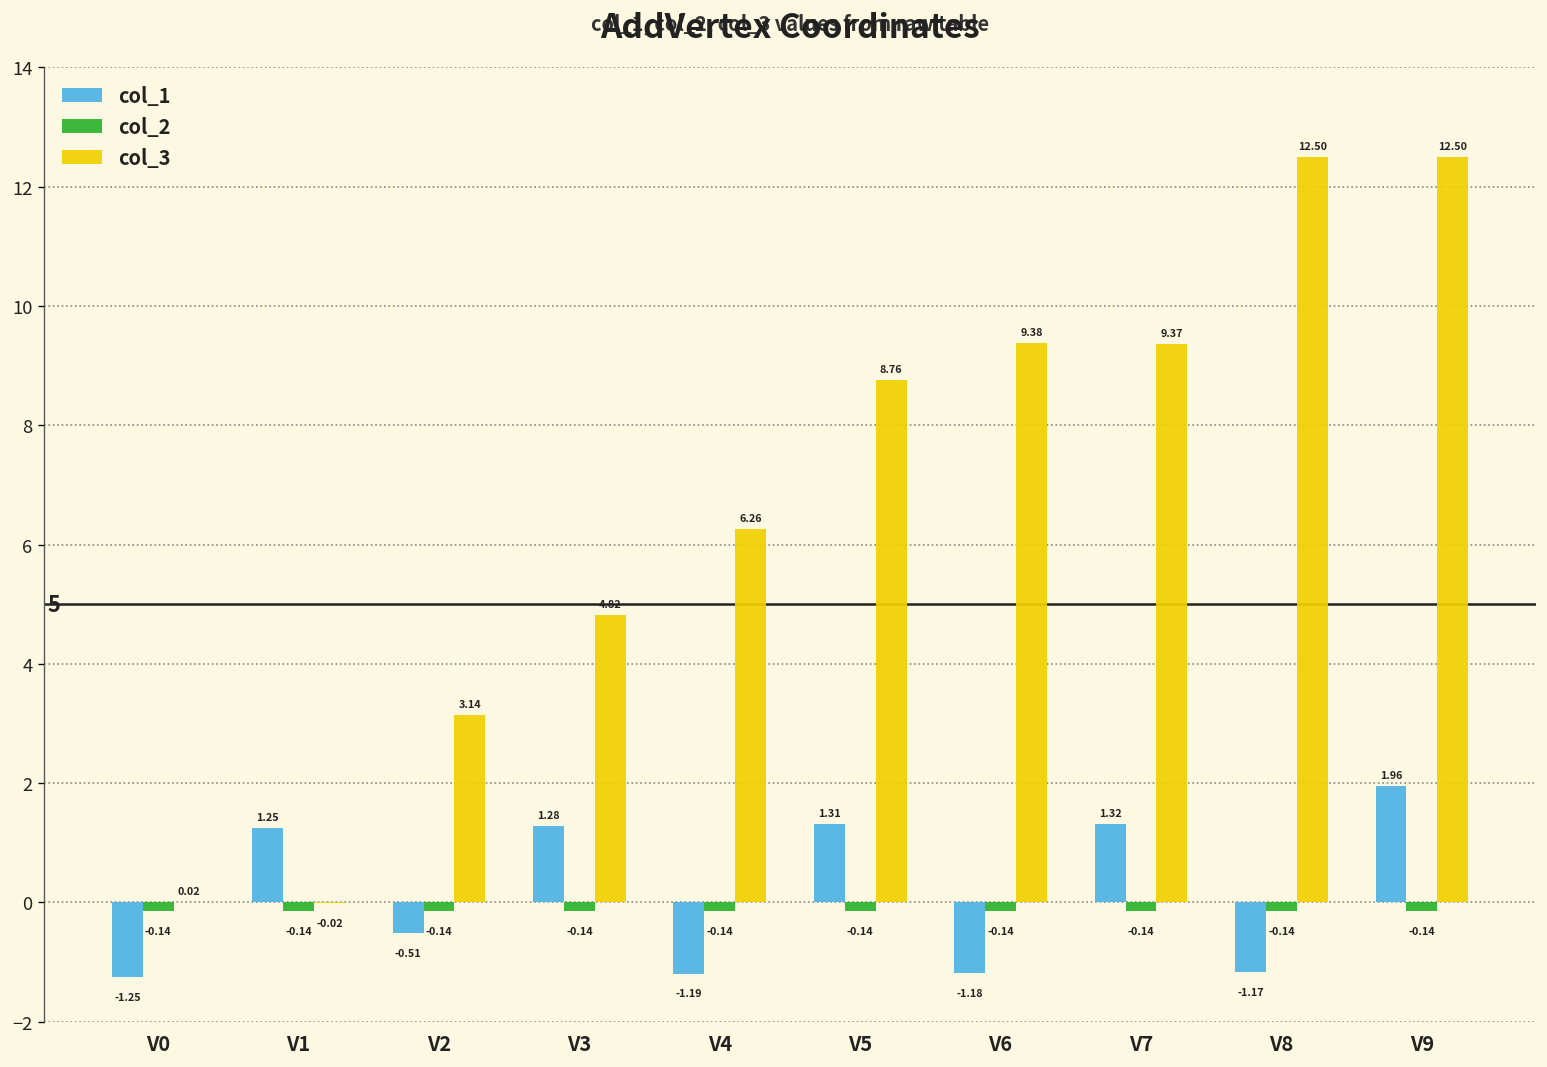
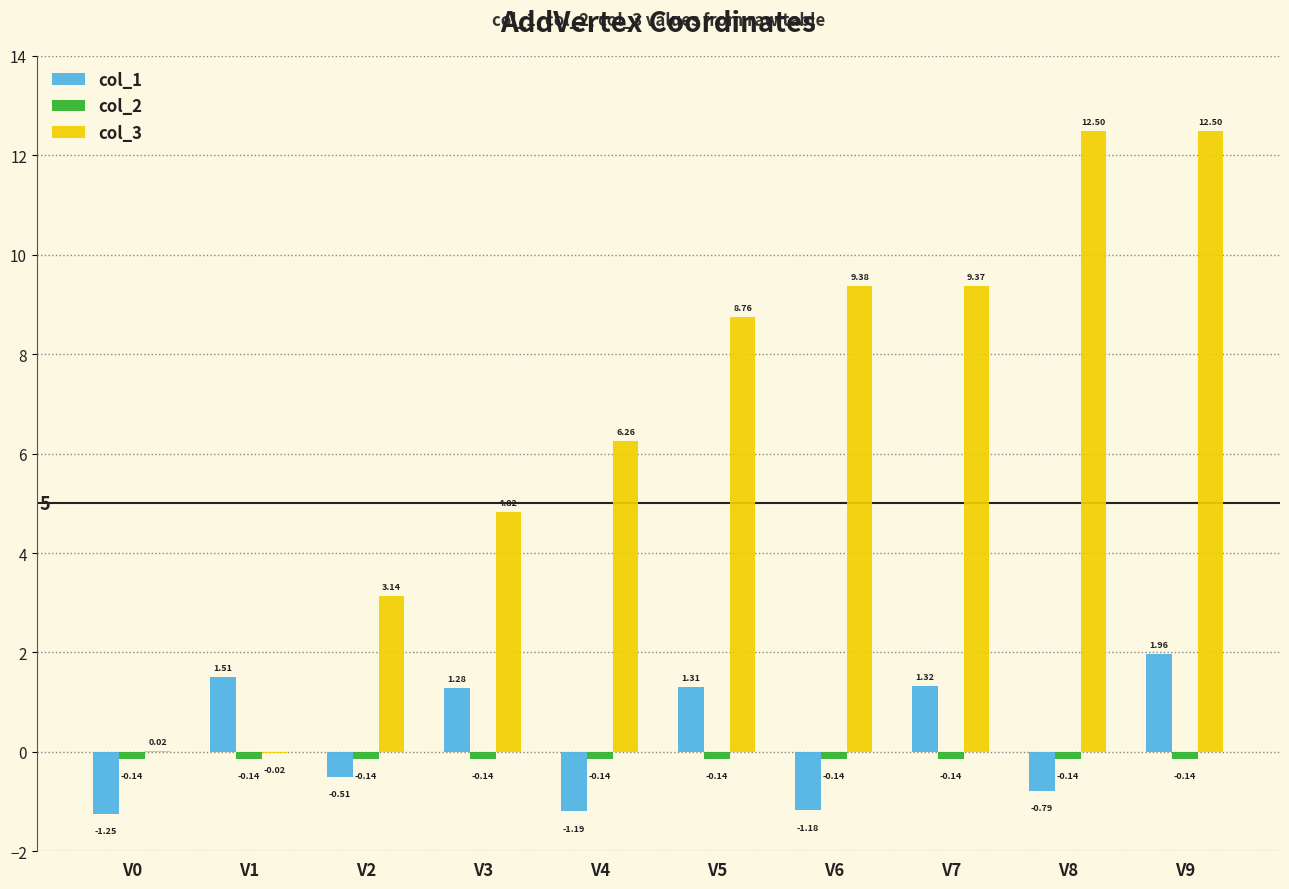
  {
    "col_1": {
      "V0": -1.25,
-     "V1": 1.25,
+     "V1": 1.51,
      "V2": -0.51,
      "V3": 1.28,
      "V4": -1.19,
      "V5": 1.31,
      "V6": -1.18,
      "V7": 1.32,
-     "V8": -1.17,
+     "V8": -0.79,
      "V9": 1.96
    },
    "col_2": {
      "V0": -0.14,
      "V1": -0.14,
      "V2": -0.14,
      "V3": -0.14,
      "V4": -0.14,
      "V5": -0.14,
      "V6": -0.14,
      "V7": -0.14,
      "V8": -0.14,
      "V9": -0.14
    },
    "col_3": {
      "V0": 0.02,
      "V1": -0.02,
      "V2": 3.14,
      "V3": 4.82,
      "V4": 6.26,
      "V5": 8.76,
      "V6": 9.38,
      "V7": 9.37,
      "V8": 12.50,
      "V9": 12.50
    }
  }
